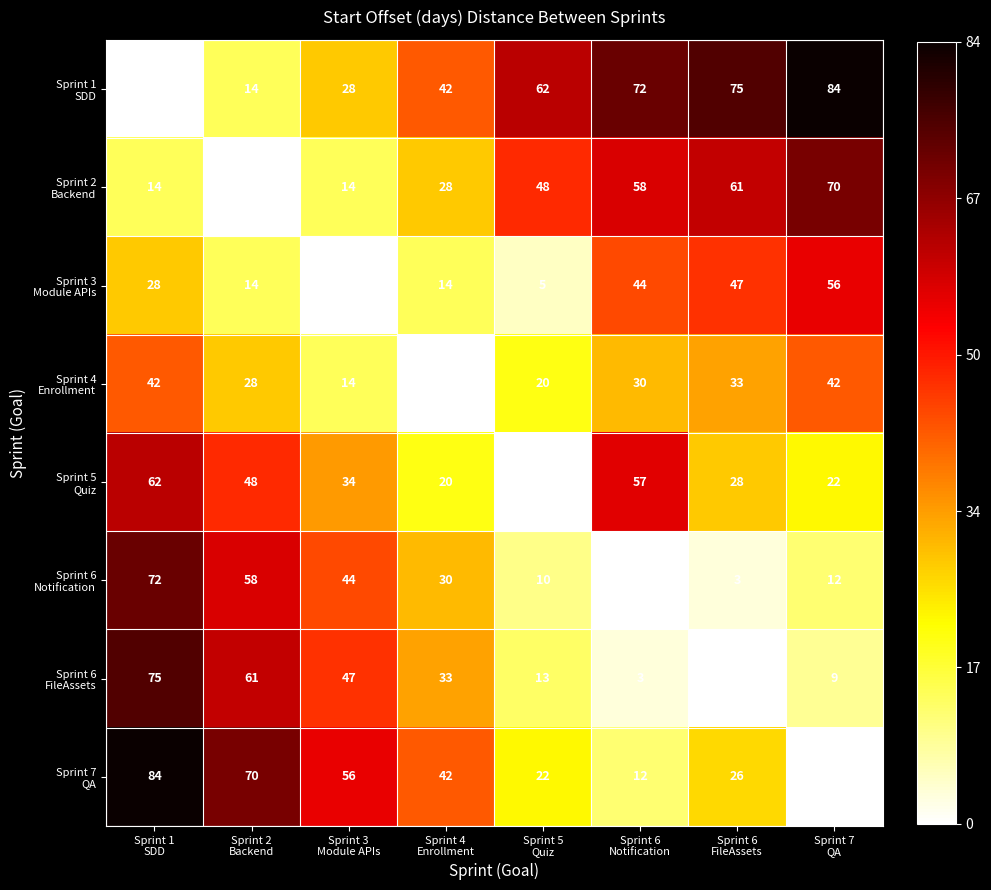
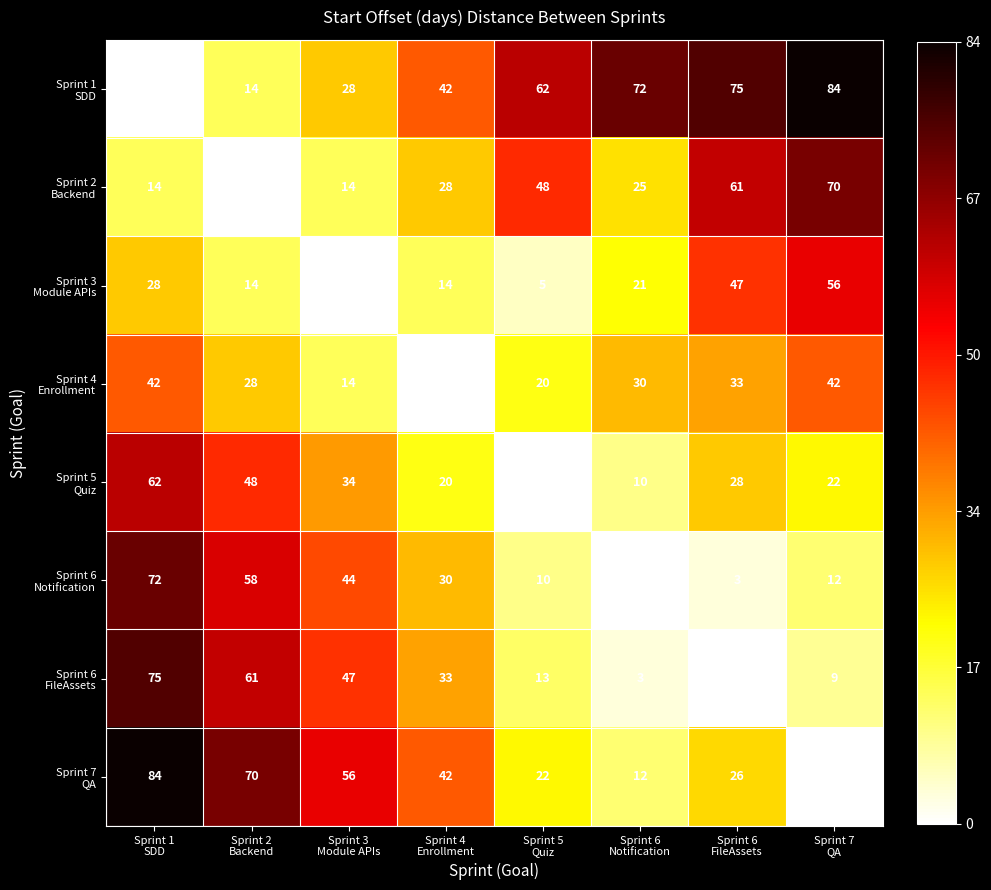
  {
    "Sprint 1 SDD": {
      "Sprint 2 Backend": 14,
      "Sprint 3 Module APIs": 28,
      "Sprint 4 Enrollment": 42,
      "Sprint 5 Quiz": 62,
      "Sprint 6 Notification": 72,
      "Sprint 6 FileAssets": 75,
      "Sprint 7 QA": 84
    },
    "Sprint 2 Backend": {
      "Sprint 1 SDD": 14,
      "Sprint 3 Module APIs": 14,
      "Sprint 4 Enrollment": 28,
      "Sprint 5 Quiz": 48,
-     "Sprint 6 Notification": 58,
+     "Sprint 6 Notification": 25,
      "Sprint 6 FileAssets": 61,
      "Sprint 7 QA": 70
    },
    "Sprint 3 Module APIs": {
      "Sprint 1 SDD": 28,
      "Sprint 2 Backend": 14,
      "Sprint 4 Enrollment": 14,
      "Sprint 5 Quiz": 5,
-     "Sprint 6 Notification": 44,
+     "Sprint 6 Notification": 21,
      "Sprint 6 FileAssets": 47,
      "Sprint 7 QA": 56
    },
    "Sprint 4 Enrollment": {
      "Sprint 1 SDD": 42,
      "Sprint 2 Backend": 28,
      "Sprint 3 Module APIs": 14,
      "Sprint 5 Quiz": 20,
      "Sprint 6 Notification": 30,
      "Sprint 6 FileAssets": 33,
      "Sprint 7 QA": 42
    },
    "Sprint 5 Quiz": {
      "Sprint 1 SDD": 62,
      "Sprint 2 Backend": 48,
      "Sprint 3 Module APIs": 34,
      "Sprint 4 Enrollment": 20,
-     "Sprint 6 Notification": 57,
+     "Sprint 6 Notification": 10,
      "Sprint 6 FileAssets": 28,
      "Sprint 7 QA": 22
    },
    "Sprint 6 Notification": {
      "Sprint 1 SDD": 72,
      "Sprint 2 Backend": 58,
      "Sprint 3 Module APIs": 44,
      "Sprint 4 Enrollment": 30,
      "Sprint 5 Quiz": 10,
      "Sprint 7 QA": 12
    },
    "Sprint 6 FileAssets": {
      "Sprint 1 SDD": 75,
      "Sprint 2 Backend": 61,
      "Sprint 3 Module APIs": 47,
      "Sprint 4 Enrollment": 33,
      "Sprint 5 Quiz": 13,
      "Sprint 7 QA": 9
    },
    "Sprint 7 QA": {
      "Sprint 1 SDD": 84,
      "Sprint 2 Backend": 70,
      "Sprint 3 Module APIs": 56,
      "Sprint 4 Enrollment": 42,
      "Sprint 5 Quiz": 22,
      "Sprint 6 Notification": 12,
      "Sprint 6 FileAssets": 26
    }
  }
